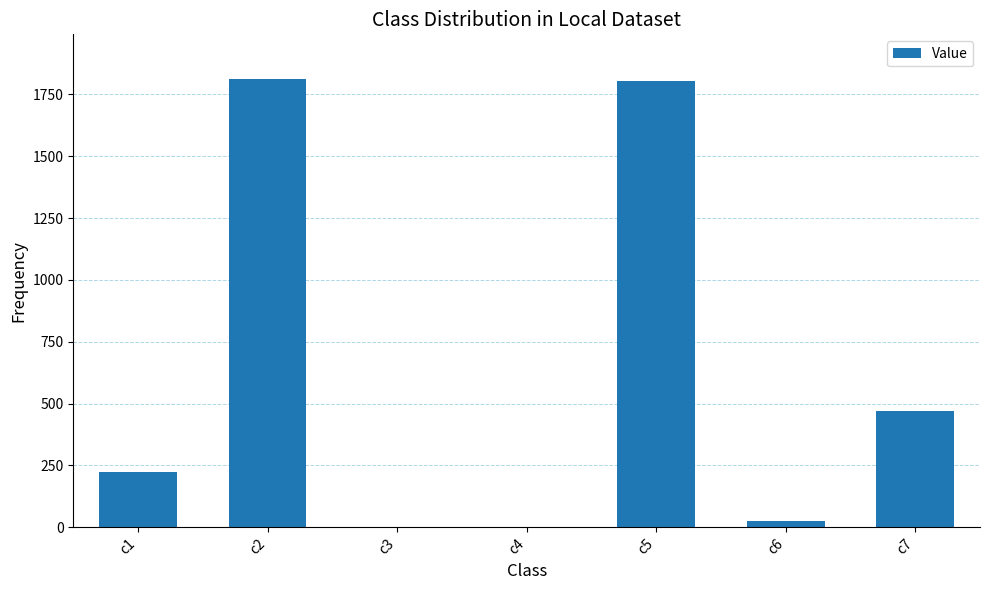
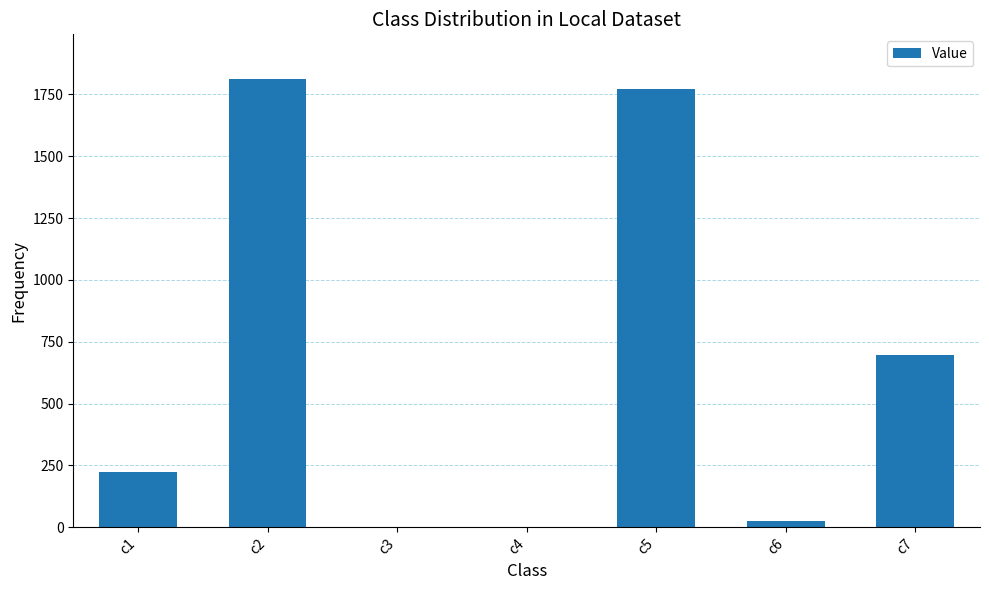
  {
    "c1": 220,
    "c2": 1810,
-   "c5": 1800,
+   "c5": 1770,
    "c6": 20,
-   "c7": 470
+   "c7": 700
  }
